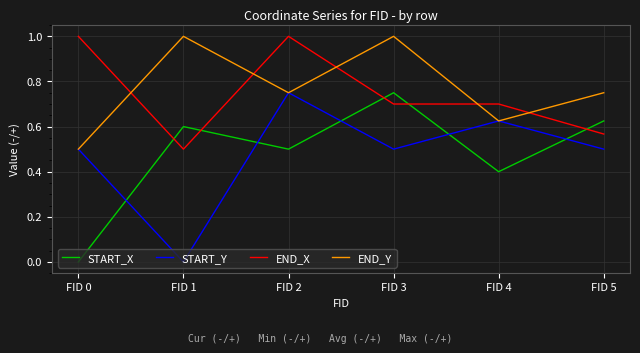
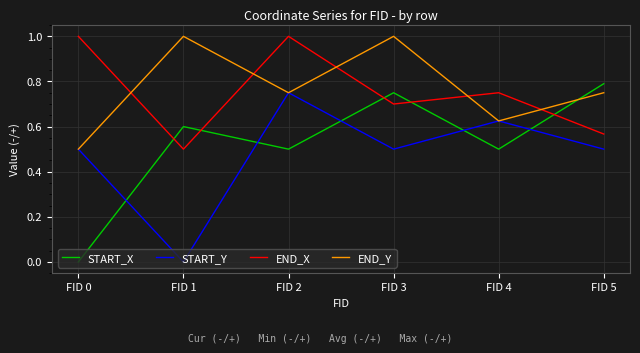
  {
    "START_X": {
      "FID 1": 0.60,
      "FID 2": 0.50,
      "FID 3": 0.75,
-     "FID 4": 0.4,
-     "FID 5": 0.63
+     "FID 4": 0.5,
+     "FID 5": 0.79
    },
    "START_Y": {
      "FID 3": 0.50,
      "FID 5": 0.50
    },
    "END_X": {
      "FID 0": 1.00,
      "FID 1": 0.50,
      "FID 2": 1.00,
      "FID 3": 0.70,
-     "FID 4": 0.70,
+     "FID 4": 0.75,
      "FID 5": 0.57
    },
    "END_Y": {
      "FID 1": 1.00,
      "FID 3": 1.00,
      "FID 5": 0.75
    }
  }
